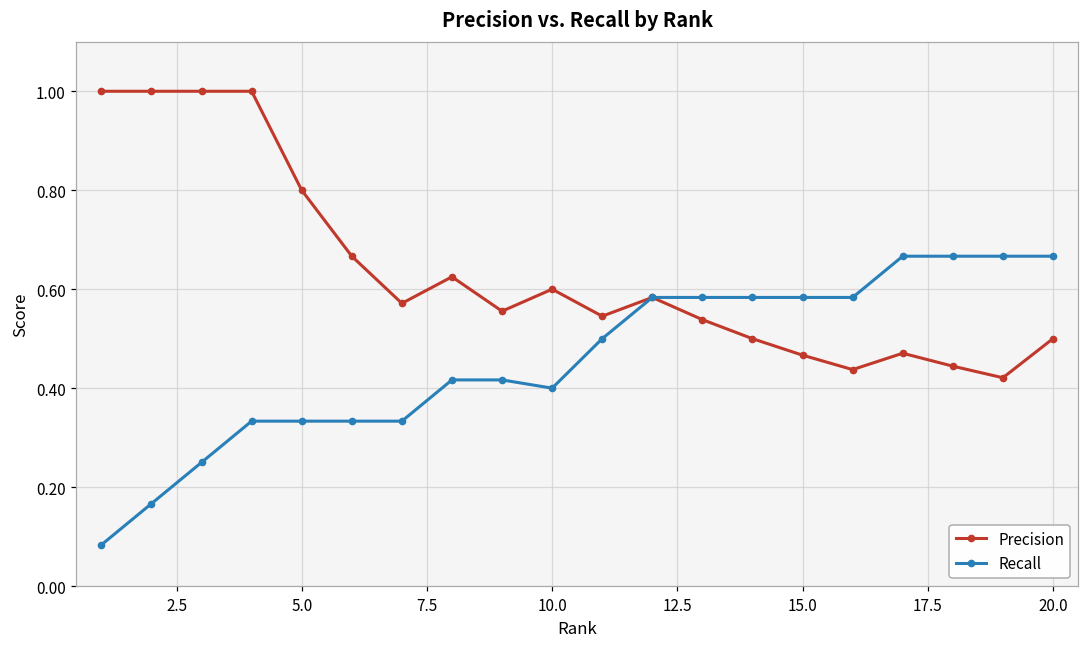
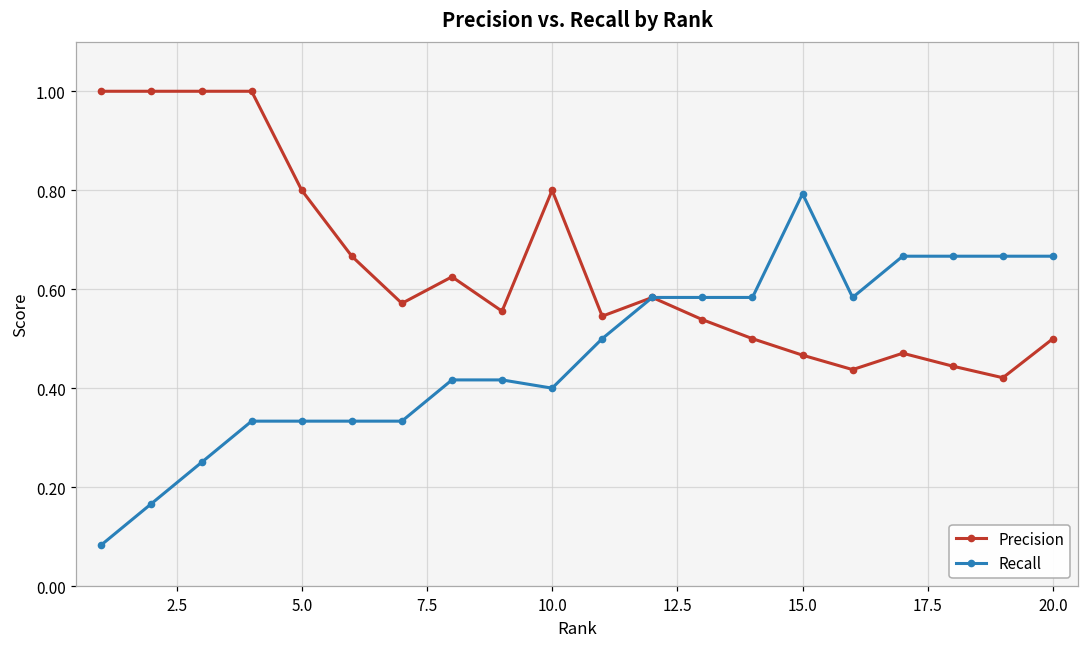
  {
    "Precision": {
      "5.0": 0.8,
-     "10.0": 0.6,
+     "10.0": 0.8,
      "15.0": 0.47,
      "20.0": 0.5
    },
    "Recall": {
      "5.0": 0.33,
      "10.0": 0.40,
-     "15.0": 0.58,
+     "15.0": 0.79,
      "20.0": 0.67
    }
  }
